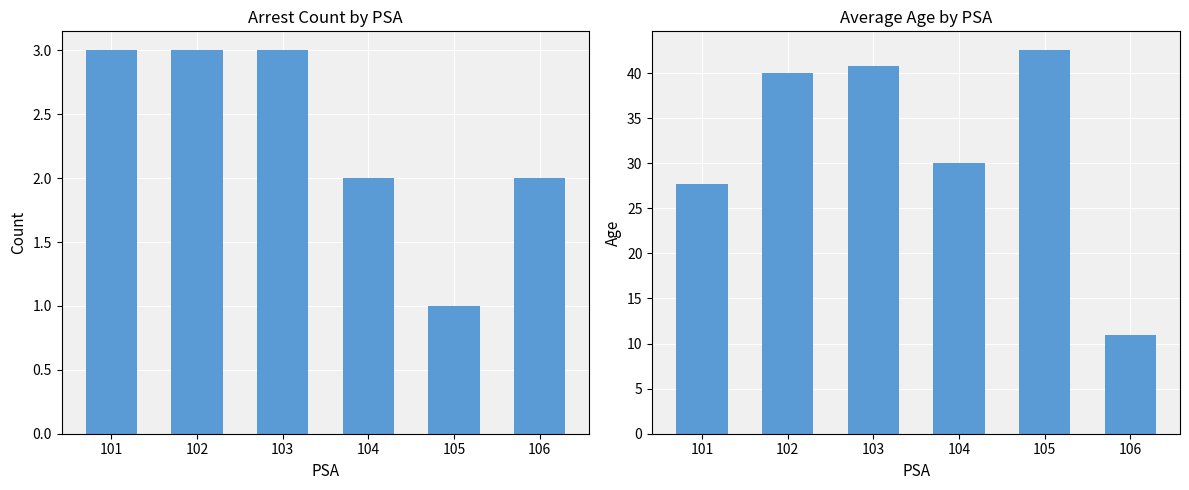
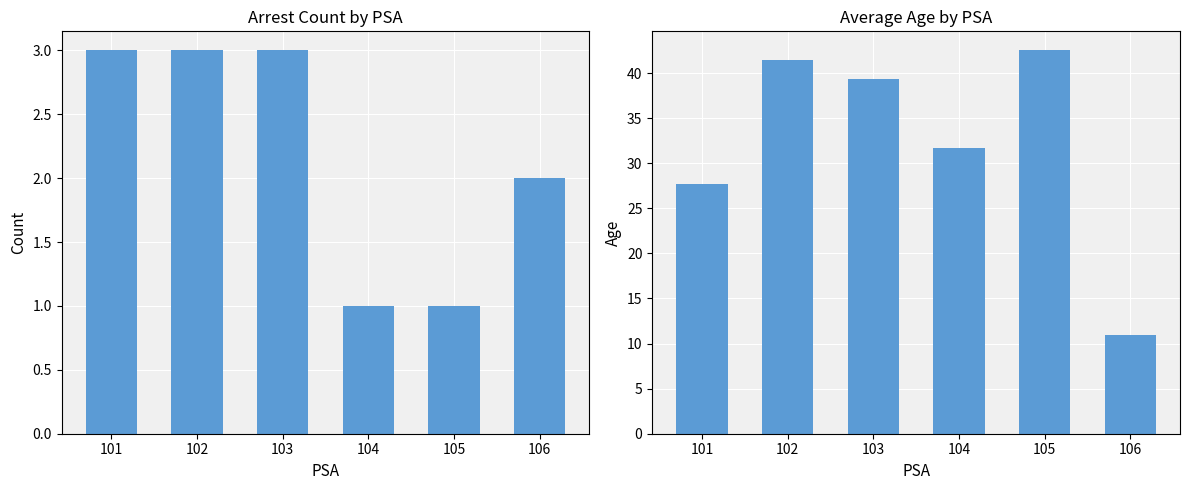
  {
    "Arrest Count by PSA": {
      "101": 3,
      "102": 3,
      "103": 3,
-     "104": 2,
+     "104": 1,
      "105": 1,
      "106": 2
    },
    "Average Age by PSA": {
      "101": 28,
-     "102": 40,
-     "103": 41,
-     "104": 30,
+     "102": 41,
+     "103": 39,
+     "104": 32,
      "105": 43,
      "106": 11
    }
  }
